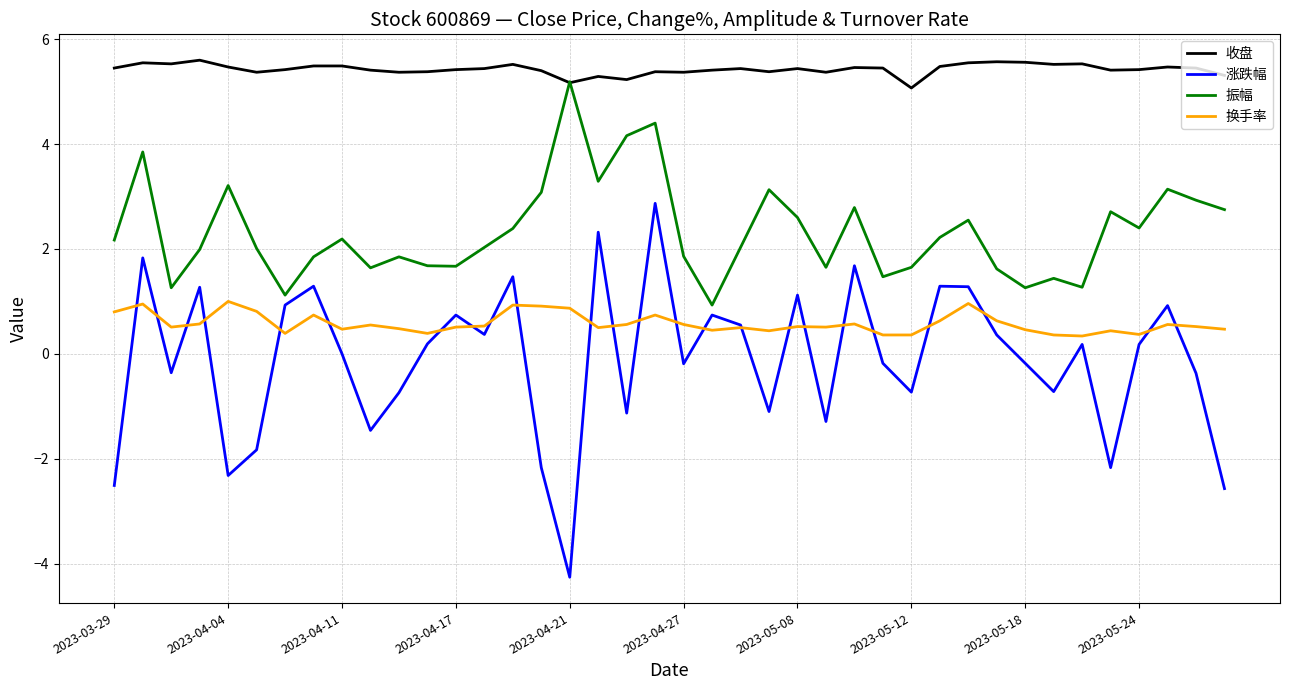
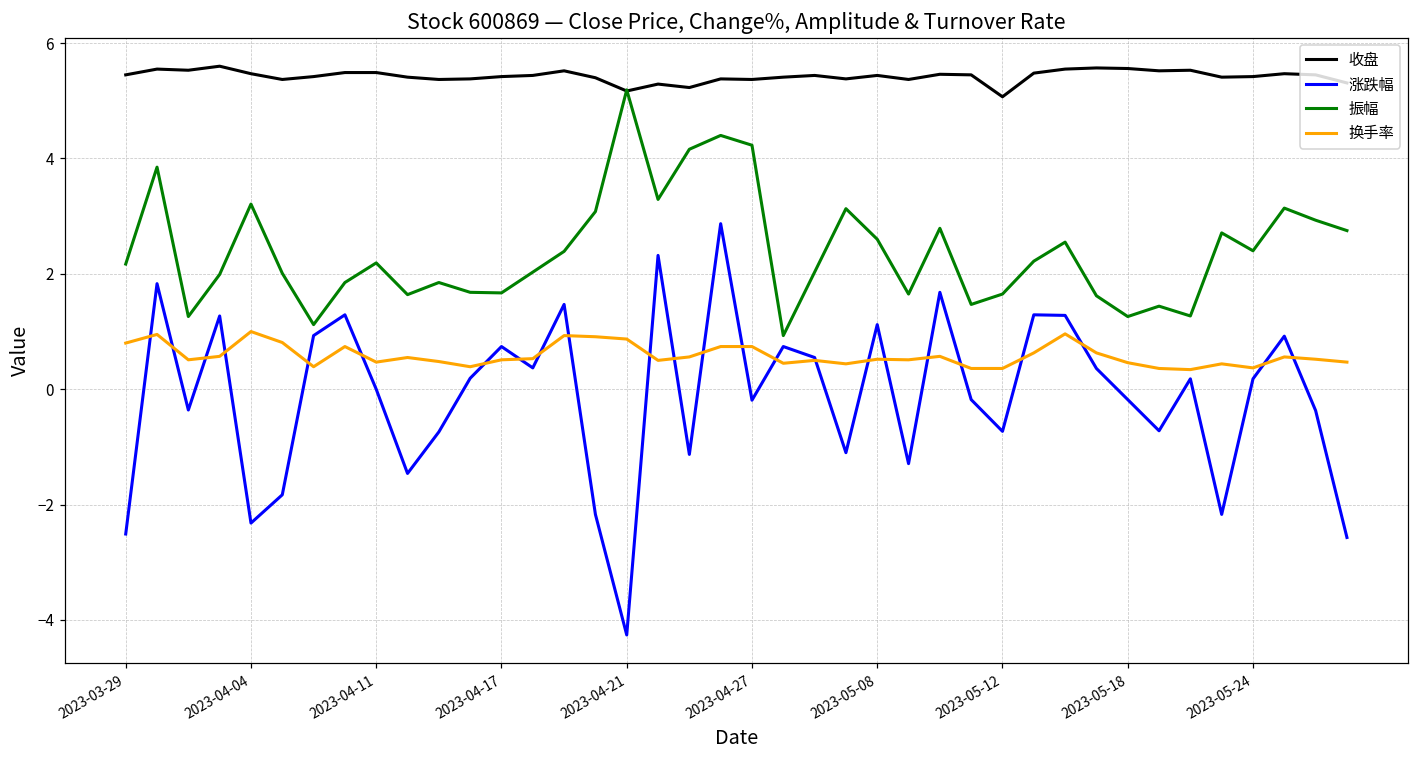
  {
    "收盘": {
      "2023-03-29": 5.5,
      "2023-04-04": 5.5,
      "2023-04-11": 5.5,
      "2023-04-17": 5.4,
      "2023-04-27": 5.4,
      "2023-05-08": 5.4,
      "2023-05-12": 5.1,
      "2023-05-18": 5.6,
      "2023-05-24": 5.4
    },
    "涨跌幅": {
      "2023-03-29": -2.5,
      "2023-04-04": -2.3,
      "2023-04-11": 0.0,
      "2023-04-17": 0.7,
      "2023-04-21": -4.3,
      "2023-04-27": -0.2,
      "2023-05-08": 1.1,
      "2023-05-12": -0.7,
      "2023-05-18": -0.2,
      "2023-05-24": 0.2
    },
    "振幅": {
      "2023-03-29": 2.2,
      "2023-04-04": 3.2,
      "2023-04-11": 2.2,
      "2023-04-17": 1.7,
-     "2023-04-27": 1.9,
+     "2023-04-27": 4.2,
      "2023-05-08": 2.6,
      "2023-05-12": 1.7,
      "2023-05-18": 1.3,
      "2023-05-24": 2.4
    },
    "换手率": {
      "2023-03-29": 0.8,
      "2023-04-04": 1.0,
      "2023-04-11": 0.5,
      "2023-04-17": 0.5,
      "2023-04-21": 0.9,
-     "2023-04-27": 0.6,
+     "2023-04-27": 0.7,
      "2023-05-08": 0.5,
      "2023-05-12": 0.4,
      "2023-05-18": 0.5,
      "2023-05-24": 0.4
    }
  }
